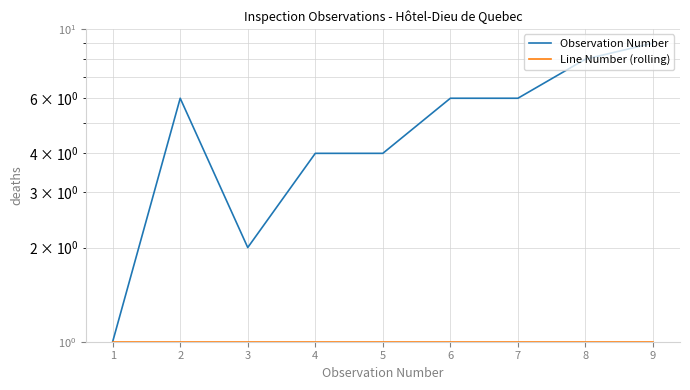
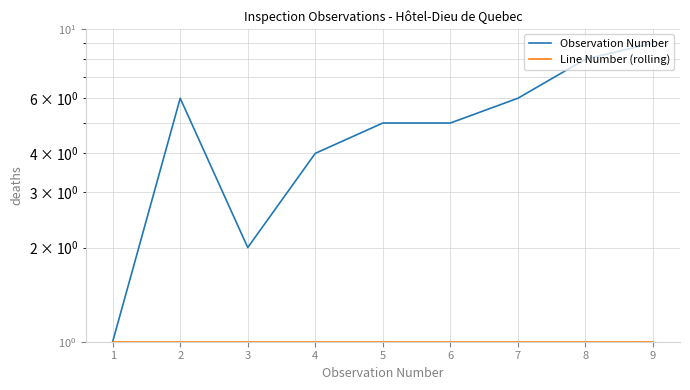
  {
    "Observation Number": {
      "2": 6,
      "3": 2,
      "4": 4,
-     "5": 4,
-     "6": 6,
+     "5": 5,
+     "6": 5,
      "7": 6
    },
    "Line Number (rolling)": {
      "2": 1,
      "3": 1,
      "4": 1,
      "5": 1,
      "6": 1,
      "7": 1,
      "8": 1,
      "9": 1
    }
  }
